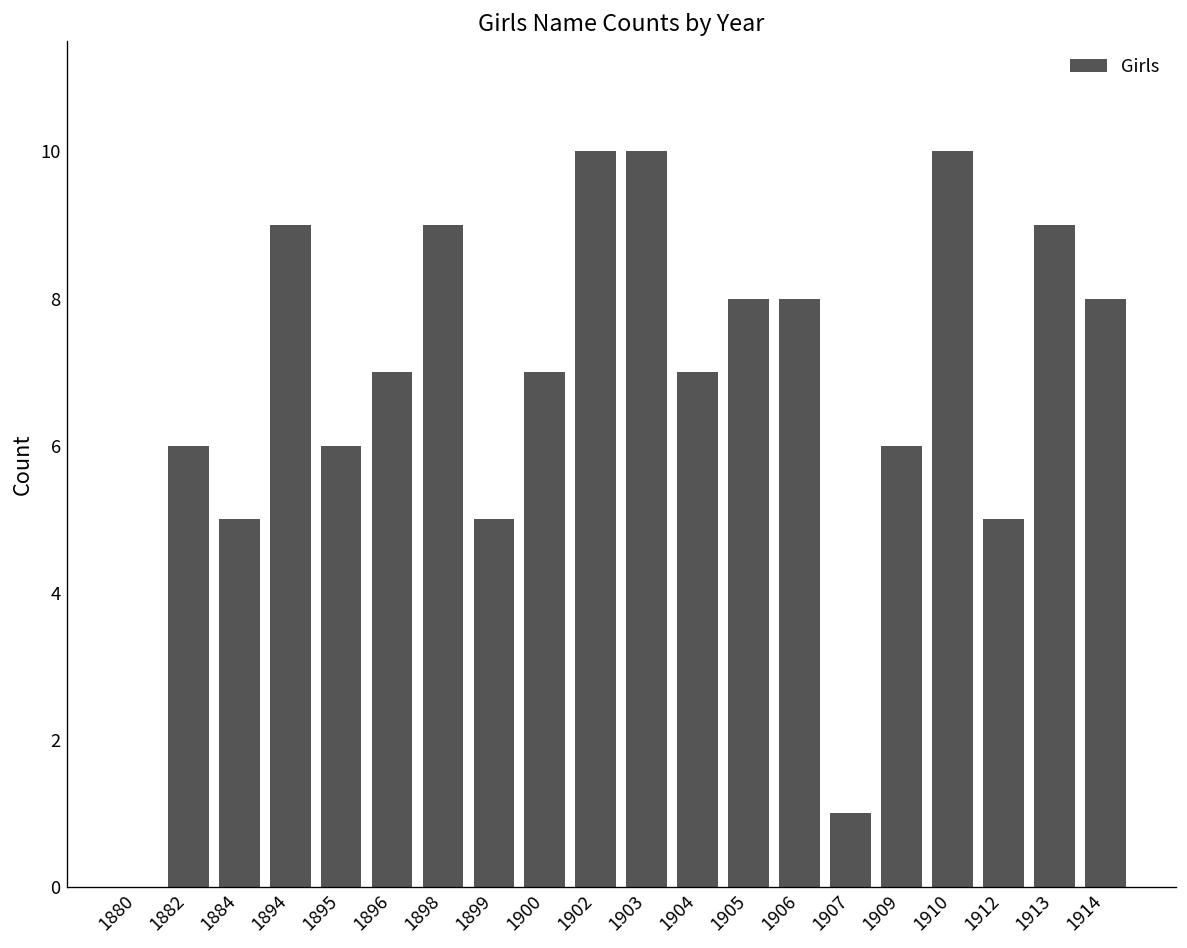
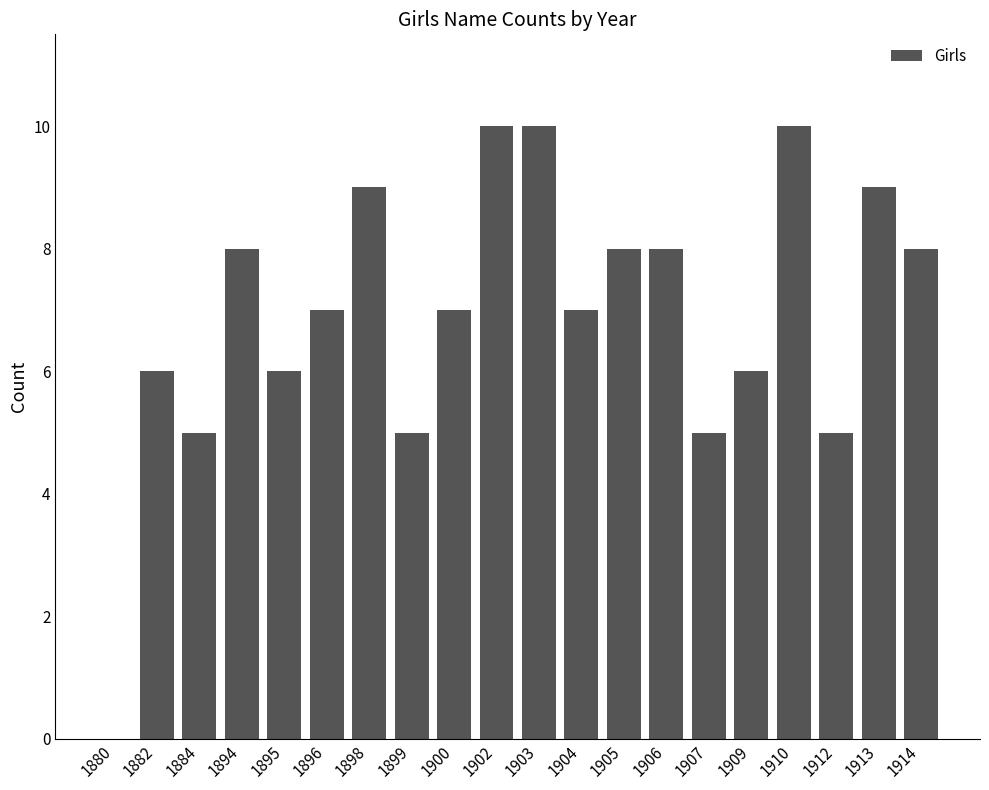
  {
    "1880": 0,
    "1882": 6,
    "1884": 5,
-   "1894": 9,
+   "1894": 8,
    "1895": 6,
    "1896": 7,
    "1898": 9,
    "1899": 5,
    "1900": 7,
    "1902": 10,
    "1903": 10,
    "1904": 7,
    "1905": 8,
    "1906": 8,
-   "1907": 1,
+   "1907": 5,
    "1909": 6,
    "1910": 10,
    "1912": 5,
    "1913": 9,
    "1914": 8
  }
